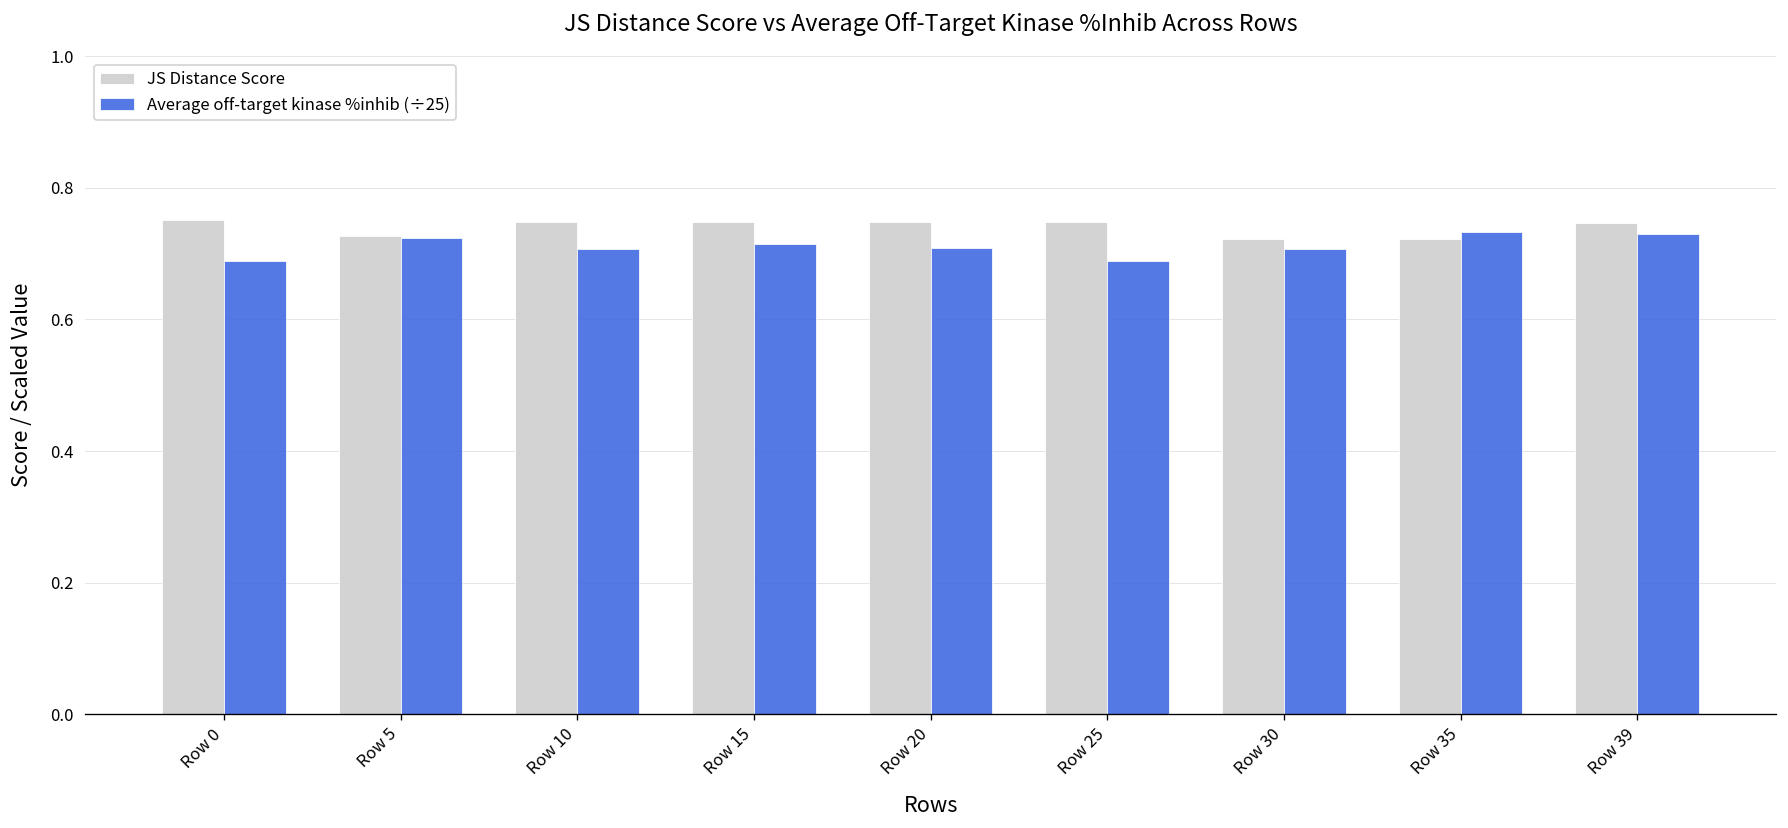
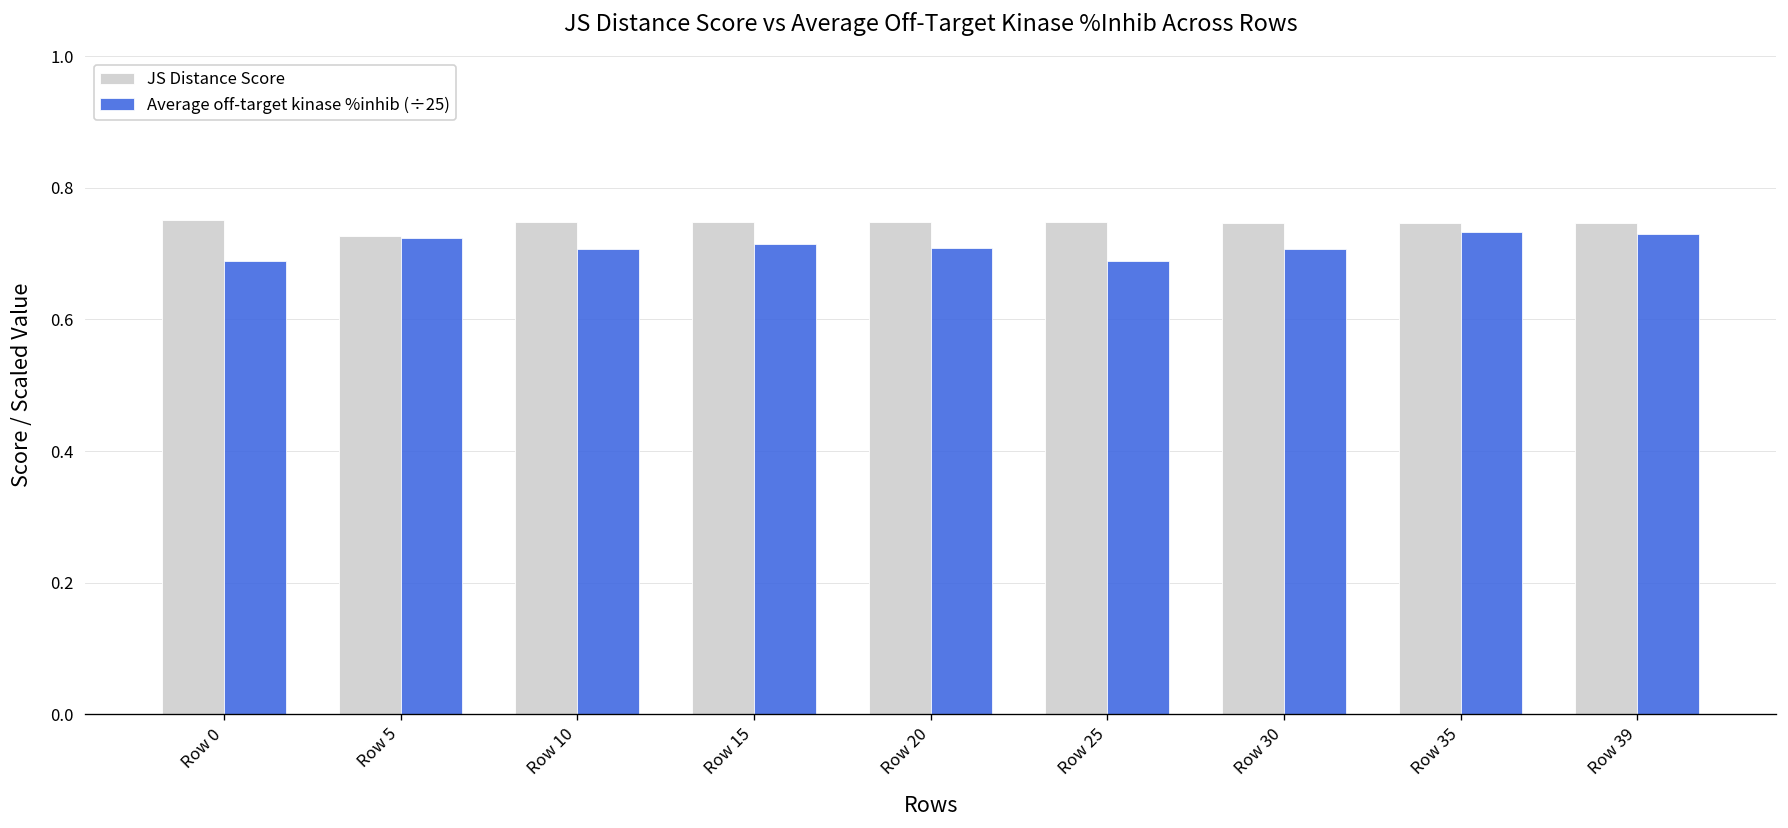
  {
    "JS Distance Score": {
      "Row 0": 0.75,
      "Row 5": 0.73,
      "Row 10": 0.75,
      "Row 15": 0.75,
      "Row 20": 0.75,
      "Row 25": 0.75,
-     "Row 30": 0.72,
-     "Row 35": 0.72,
+     "Row 30": 0.75,
+     "Row 35": 0.75,
      "Row 39": 0.75
    },
    "Average off-target kinase %inhib (÷25)": {
      "Row 0": 0.69,
      "Row 5": 0.72,
      "Row 10": 0.71,
      "Row 15": 0.71,
      "Row 20": 0.71,
      "Row 25": 0.69,
      "Row 30": 0.71,
      "Row 35": 0.73,
      "Row 39": 0.73
    }
  }
